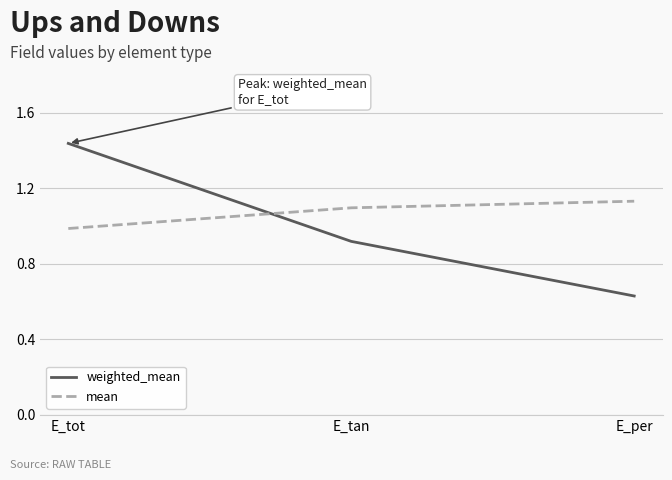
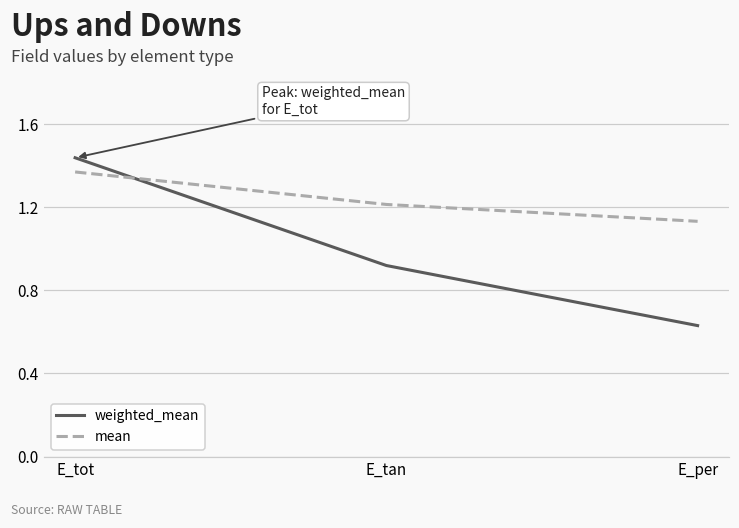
  {
    "weighted_mean": {
      "E_tot": 1.44,
      "E_tan": 0.92,
      "E_per": 0.63
    },
    "mean": {
-     "E_tot": 0.99,
-     "E_tan": 1.10,
+     "E_tot": 1.37,
+     "E_tan": 1.21,
      "E_per": 1.13
    }
  }
